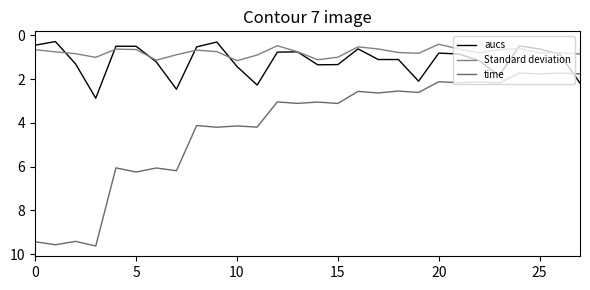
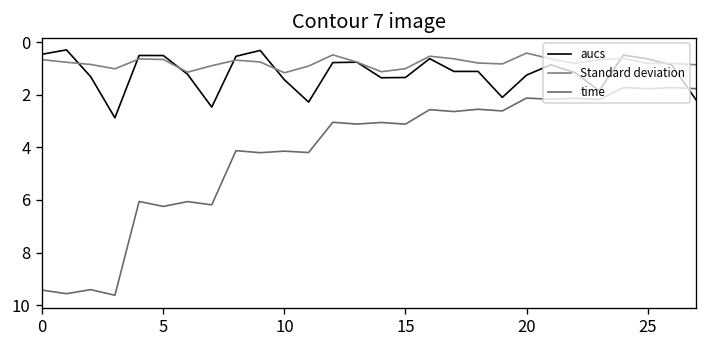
  {
    "aucs": {
      "0": 0.5,
      "5": 0.5,
      "10": 1.4,
      "15": 1.3,
-     "20": 0.8
+     "20": 1.2
    }
  }
